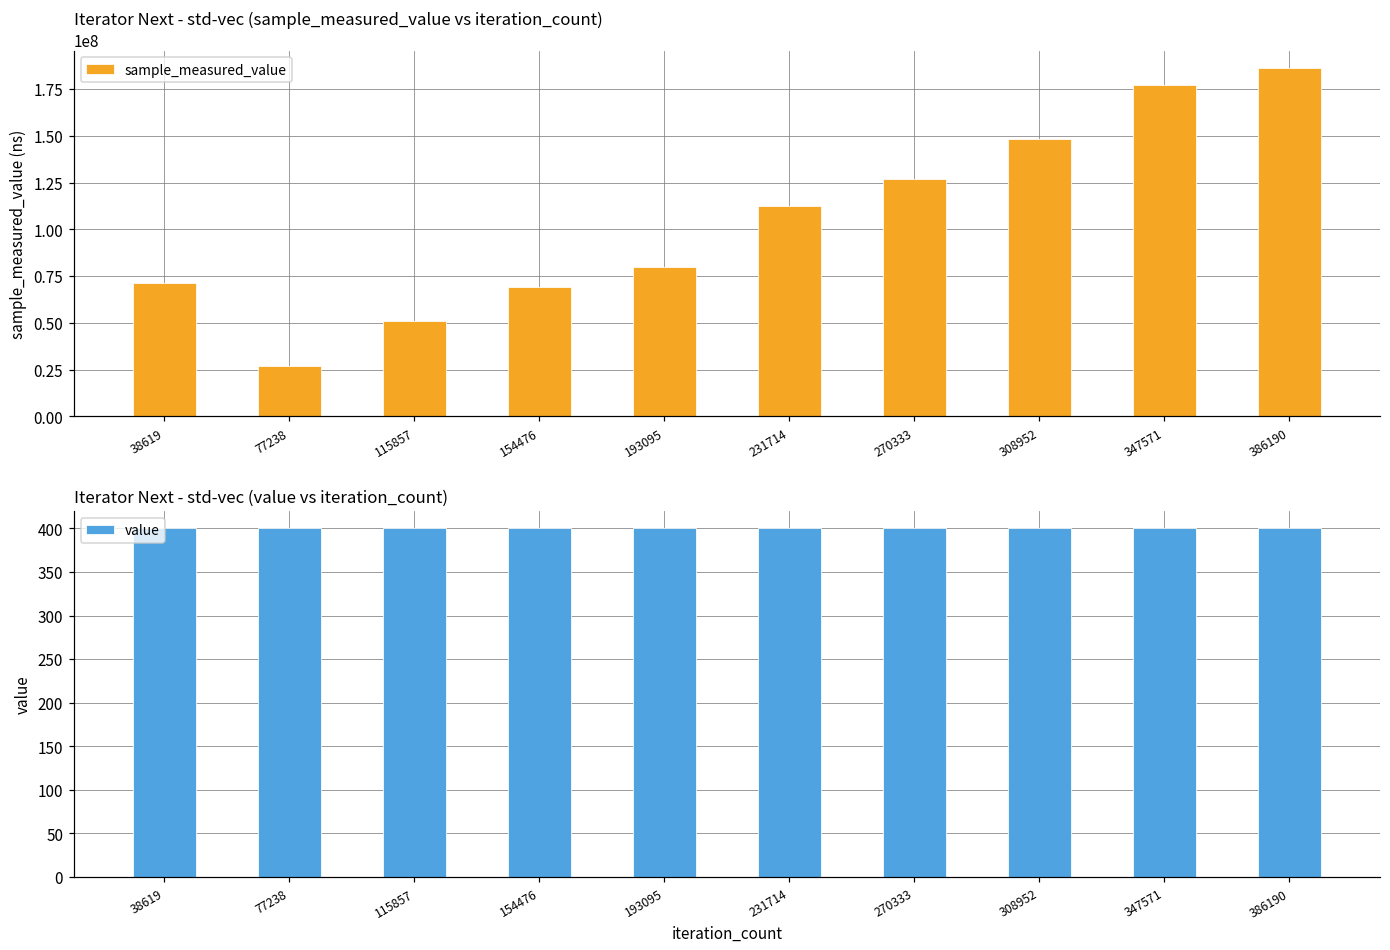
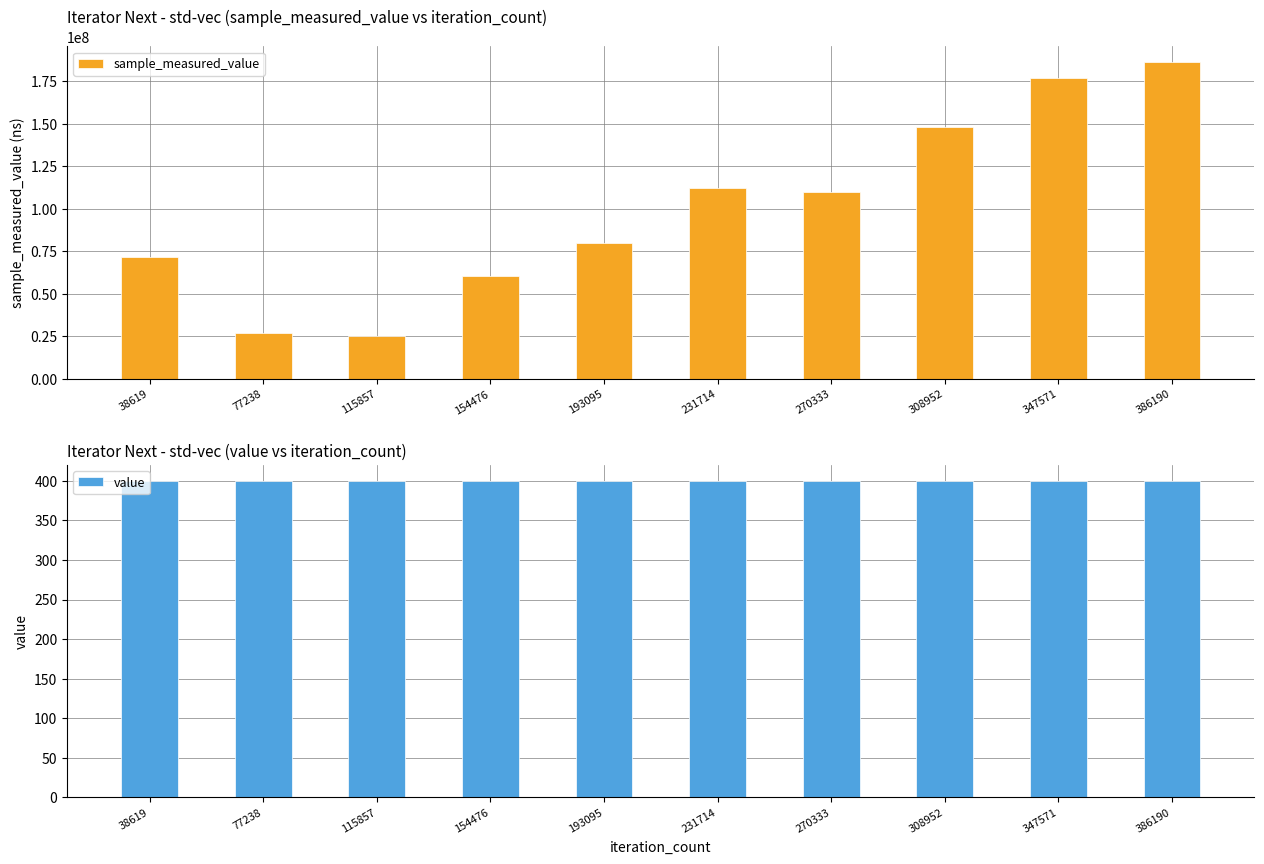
  {
    "Iterator Next - std-vec (sample_measured_value vs iteration_count)": {
      "38619": 71000000,
      "77238": 27000000,
-     "115857": 51000000,
-     "154476": 69000000,
+     "115857": 25000000,
+     "154476": 61000000,
      "193095": 80000000,
      "231714": 112000000,
-     "270333": 127000000,
+     "270333": 110000000,
      "308952": 148000000,
      "347571": 177000000,
      "386190": 186000000
    },
    "Iterator Next - std-vec (value vs iteration_count)": {
      "77238": 400,
      "115857": 400,
      "154476": 400,
      "193095": 400,
      "231714": 400,
      "270333": 400,
      "308952": 400,
      "347571": 400,
      "386190": 400
    }
  }
